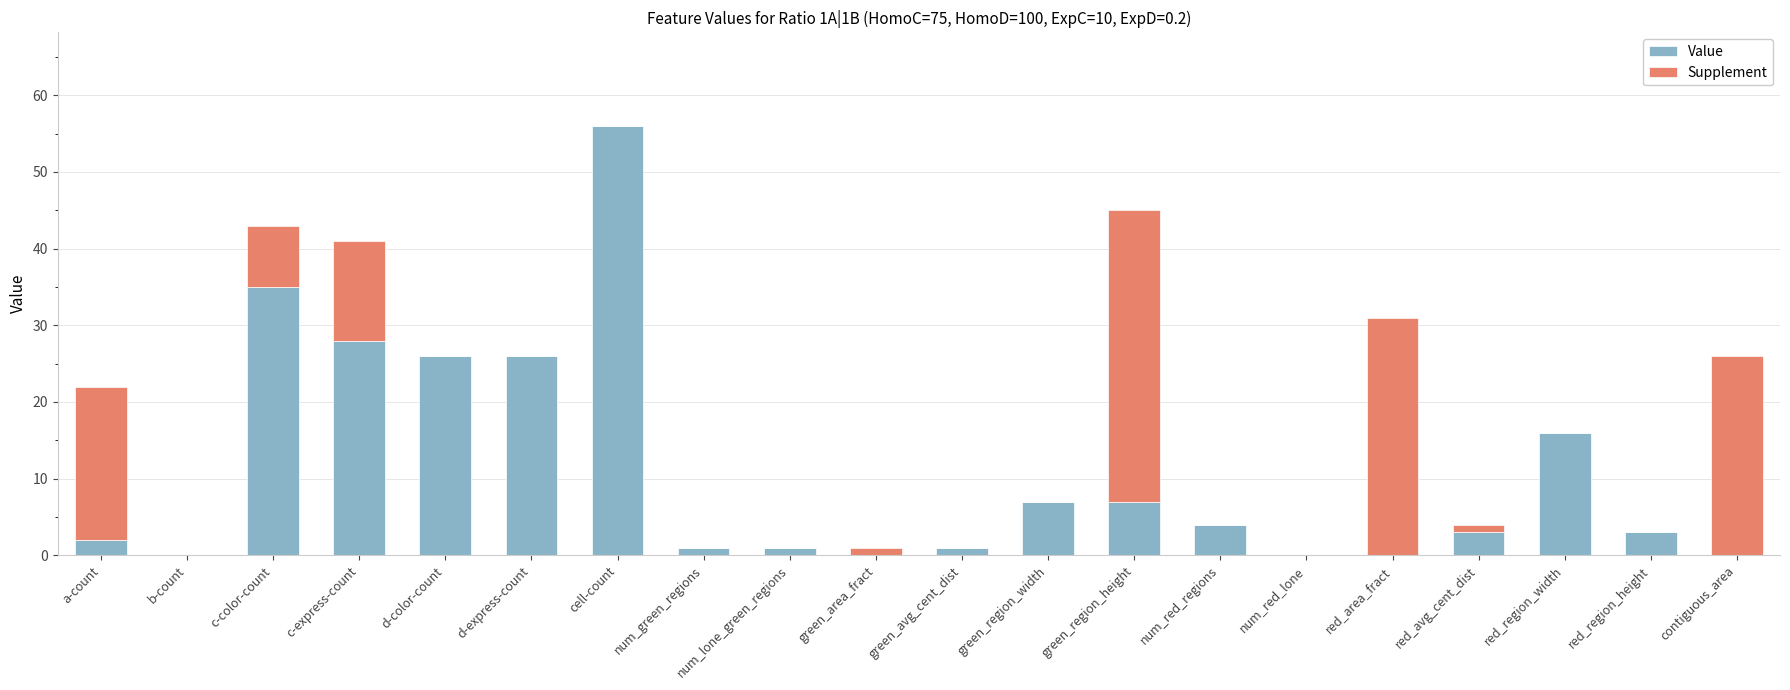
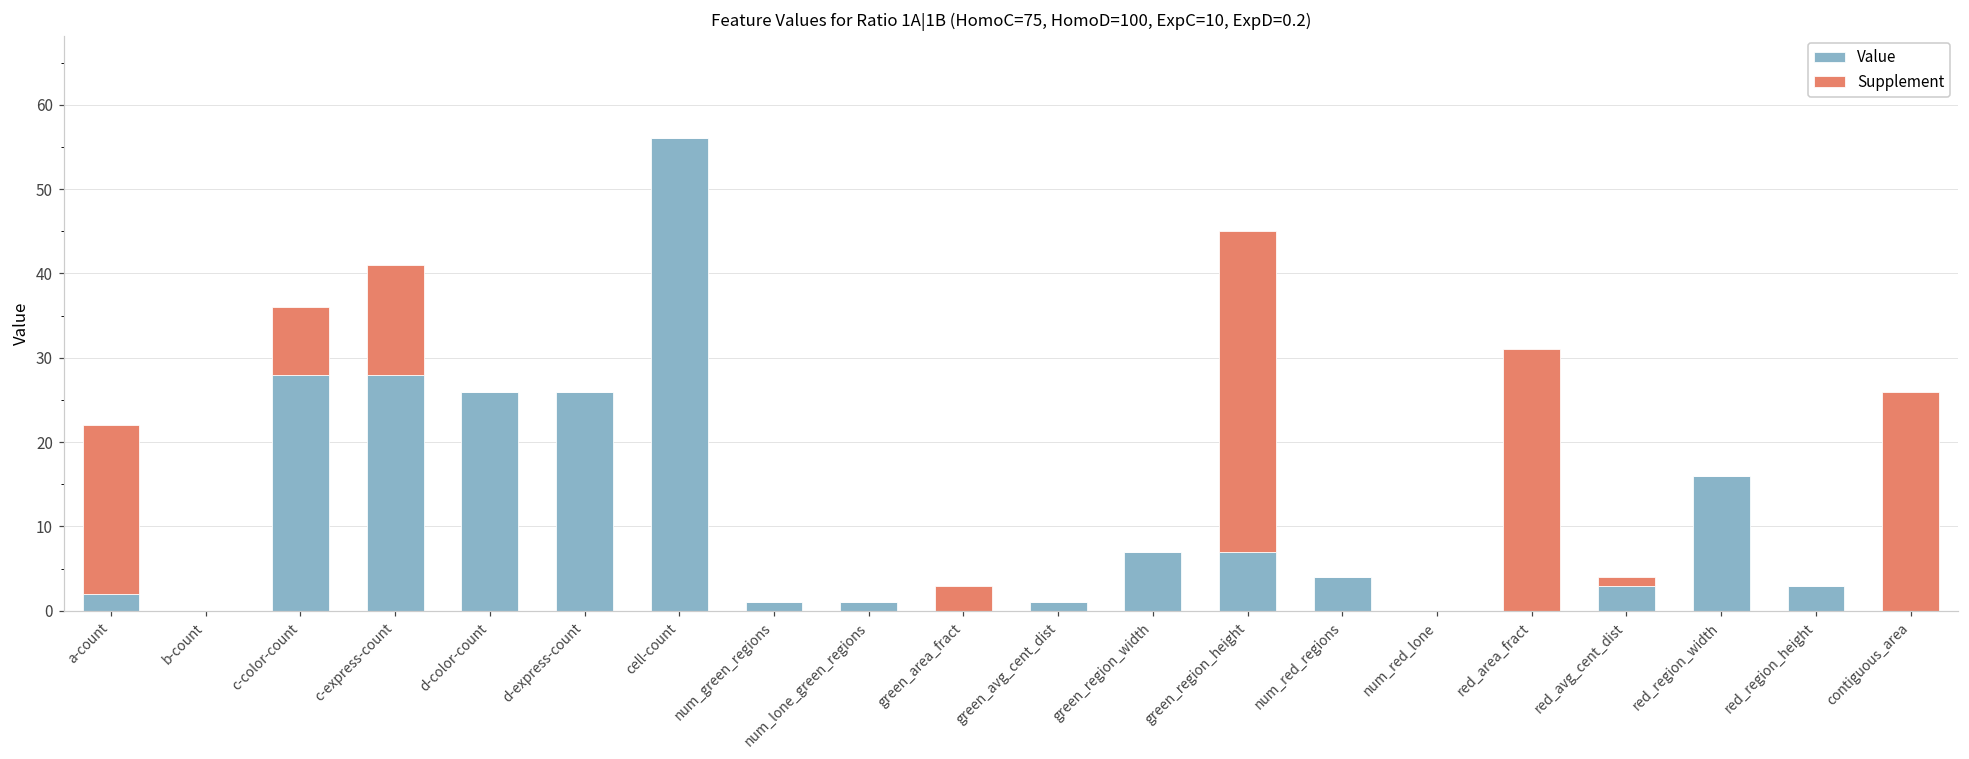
  {
    "Value": {
      "a-count": 2,
      "b-count": 0,
-     "c-color-count": 35,
+     "c-color-count": 28,
      "c-express-count": 28,
      "d-color-count": 26,
      "d-express-count": 26,
      "cell-count": 56,
      "num_green_regions": 1,
      "num_lone_green_regions": 1,
      "green_area_fract": 0,
      "green_avg_cent_dist": 1,
      "green_region_width": 7,
      "green_region_height": 7,
      "num_red_regions": 4,
      "num_red_lone": 0,
      "red_area_fract": 0,
      "red_avg_cent_dist": 3,
      "red_region_width": 16,
      "red_region_height": 3,
      "contiguous_area": 0
    },
    "Supplement": {
      "a-count": 20,
      "b-count": 0,
      "c-color-count": 8,
      "c-express-count": 13,
      "d-color-count": 0,
      "d-express-count": 0,
      "cell-count": 0,
      "num_green_regions": 0,
      "num_lone_green_regions": 0,
-     "green_area_fract": 1,
+     "green_area_fract": 3,
      "green_avg_cent_dist": 0,
      "green_region_width": 0,
      "green_region_height": 38,
      "num_red_regions": 0,
      "num_red_lone": 0,
      "red_area_fract": 31,
      "red_avg_cent_dist": 1,
      "red_region_width": 0,
      "red_region_height": 0,
      "contiguous_area": 26
    }
  }
